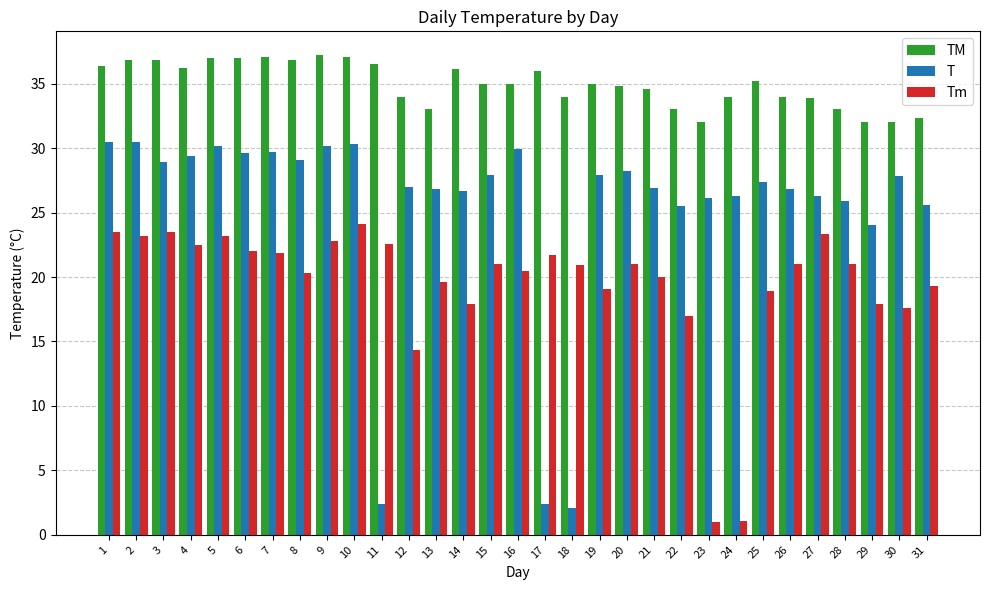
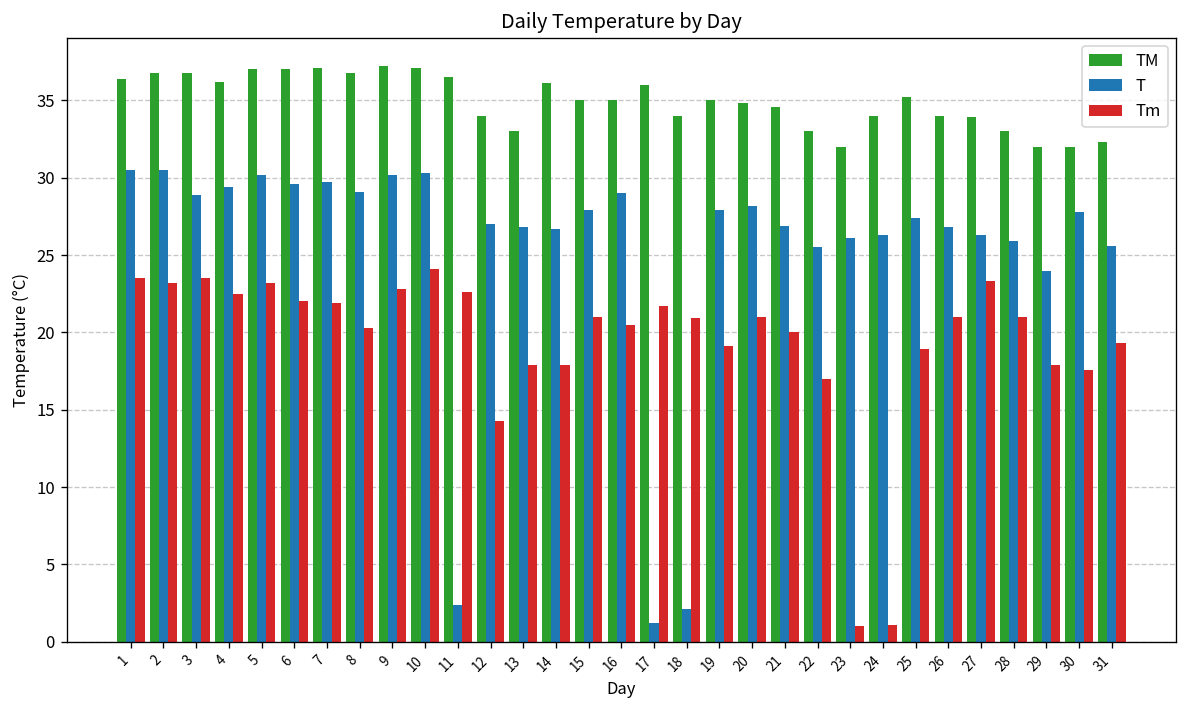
  {
    "TM": {
      "1": 36.4,
      "2": 36.8,
      "3": 36.8,
      "4": 36.2,
      "5": 37.0,
      "6": 37.0,
      "7": 37.1,
      "8": 36.8,
      "9": 37.2,
      "10": 37.1,
      "11": 36.5,
      "12": 34.0,
      "13": 33.0,
      "14": 36.1,
      "15": 35.0,
      "16": 35.0,
      "17": 36.0,
      "18": 34.0,
      "19": 35.0,
      "20": 34.8,
      "21": 34.6,
      "22": 33.0,
      "23": 32.0,
      "24": 34.0,
      "25": 35.2,
      "26": 34.0,
      "27": 33.9,
      "28": 33.0,
      "29": 32.0,
      "30": 32.0,
      "31": 32.3
    },
    "T": {
      "1": 30.5,
      "2": 30.5,
      "3": 28.9,
      "4": 29.4,
      "5": 30.2,
      "6": 29.6,
      "7": 29.7,
      "8": 29.1,
      "9": 30.2,
      "10": 30.3,
      "11": 2.4,
      "12": 27.0,
      "13": 26.8,
      "14": 26.7,
      "15": 27.9,
-     "16": 29.9,
-     "17": 2.4,
+     "16": 29.0,
+     "17": 1.2,
      "18": 2.1,
      "19": 27.9,
      "20": 28.2,
      "21": 26.9,
      "22": 25.5,
      "23": 26.1,
      "24": 26.3,
      "25": 27.4,
      "26": 26.8,
      "27": 26.3,
      "28": 25.9,
      "29": 24.0,
      "30": 27.8,
      "31": 25.6
    },
    "Tm": {
      "1": 23.5,
      "2": 23.2,
      "3": 23.5,
      "4": 22.5,
      "5": 23.2,
      "6": 22.0,
      "7": 21.9,
      "8": 20.3,
      "9": 22.8,
      "10": 24.1,
      "11": 22.6,
      "12": 14.3,
-     "13": 19.6,
+     "13": 17.9,
      "14": 17.9,
      "15": 21.0,
      "16": 20.5,
      "17": 21.7,
      "18": 20.9,
      "19": 19.1,
      "20": 21.0,
      "21": 20.0,
      "22": 17.0,
      "23": 1.0,
      "24": 1.1,
      "25": 18.9,
      "26": 21.0,
      "27": 23.3,
      "28": 21.0,
      "29": 17.9,
      "30": 17.6,
      "31": 19.3
    }
  }
